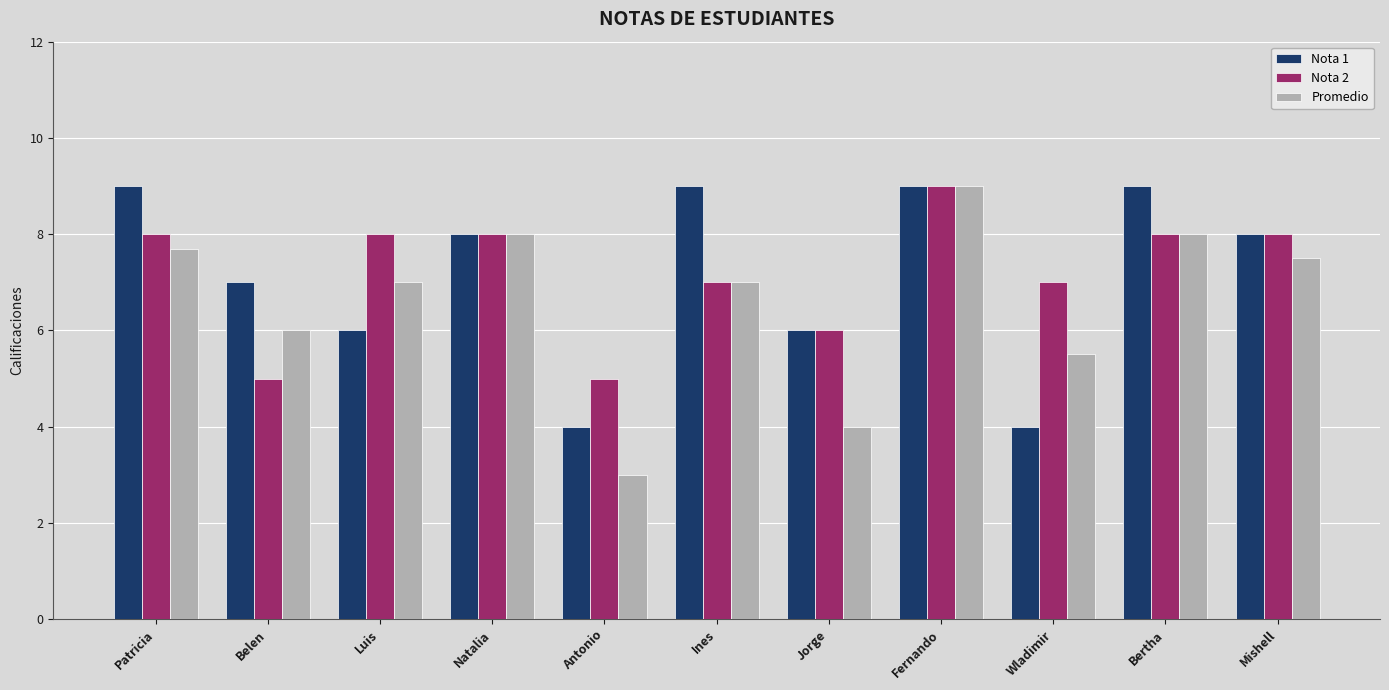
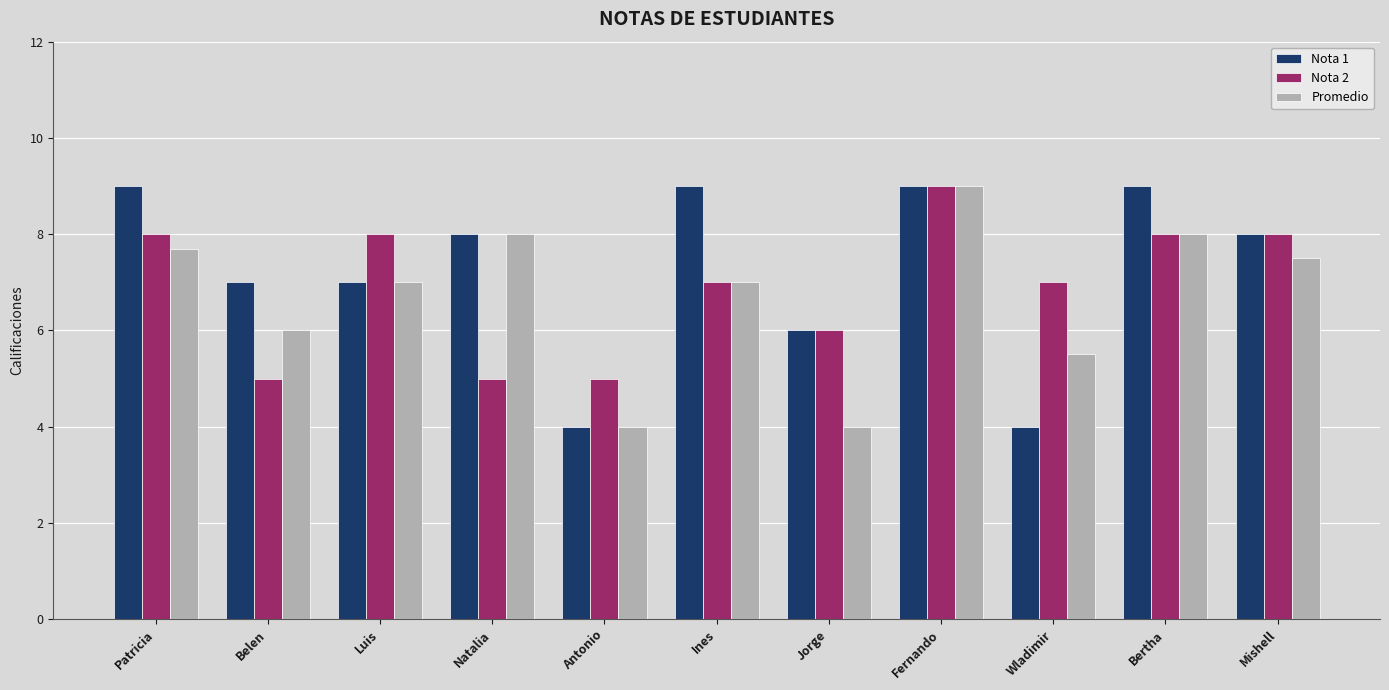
  {
    "Nota 1": {
      "Patricia": 9,
      "Belen": 7,
-     "Luis": 6,
+     "Luis": 7,
      "Natalia": 8,
      "Antonio": 4,
      "Ines": 9,
      "Jorge": 6,
      "Fernando": 9,
      "Wladimir": 4,
      "Bertha": 9,
      "Mishell": 8
    },
    "Nota 2": {
      "Patricia": 8,
      "Belen": 5,
      "Luis": 8,
-     "Natalia": 8,
+     "Natalia": 5,
      "Antonio": 5,
      "Ines": 7,
      "Jorge": 6,
      "Fernando": 9,
      "Wladimir": 7,
      "Bertha": 8,
      "Mishell": 8
    },
    "Promedio": {
      "Patricia": 7.7,
      "Belen": 6,
      "Luis": 7,
      "Natalia": 8,
-     "Antonio": 3,
+     "Antonio": 4,
      "Ines": 7,
      "Jorge": 4,
      "Fernando": 9,
      "Wladimir": 5.5,
      "Bertha": 8,
      "Mishell": 7.5
    }
  }
